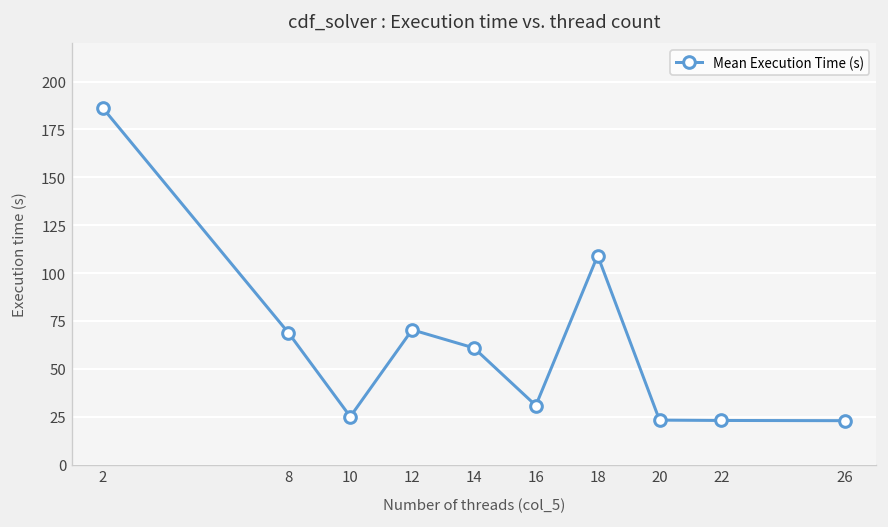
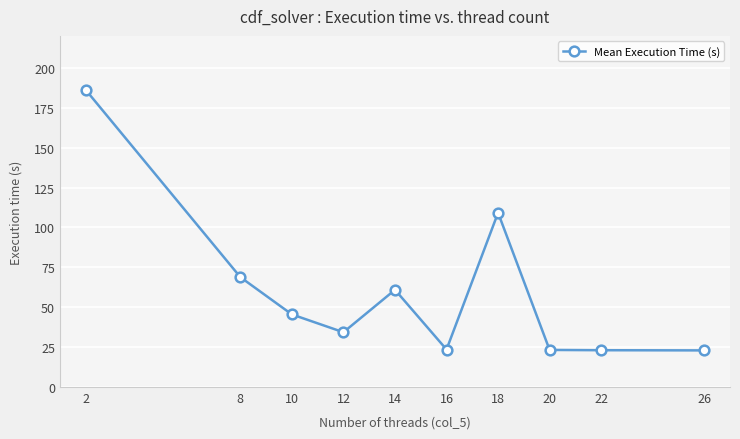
  {
    "2": 186,
    "8": 69,
-   "10": 25,
-   "12": 70,
+   "10": 45,
+   "12": 34,
    "14": 61,
-   "16": 31,
+   "16": 24,
    "18": 109,
    "20": 23,
    "22": 23,
    "26": 23
  }
